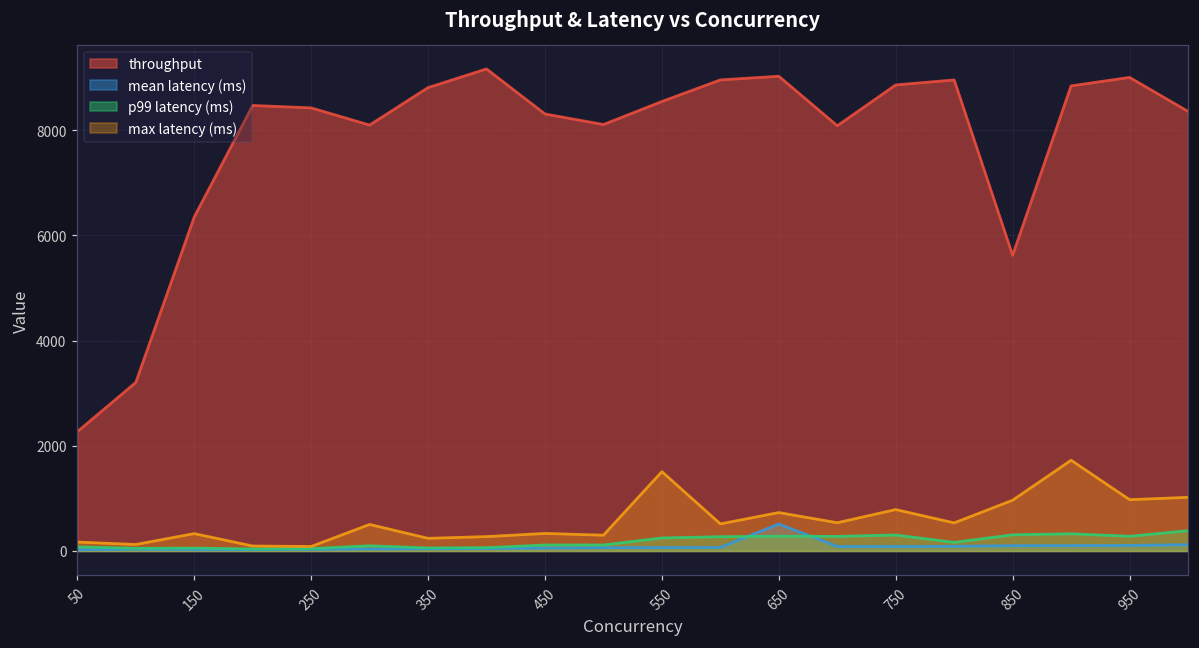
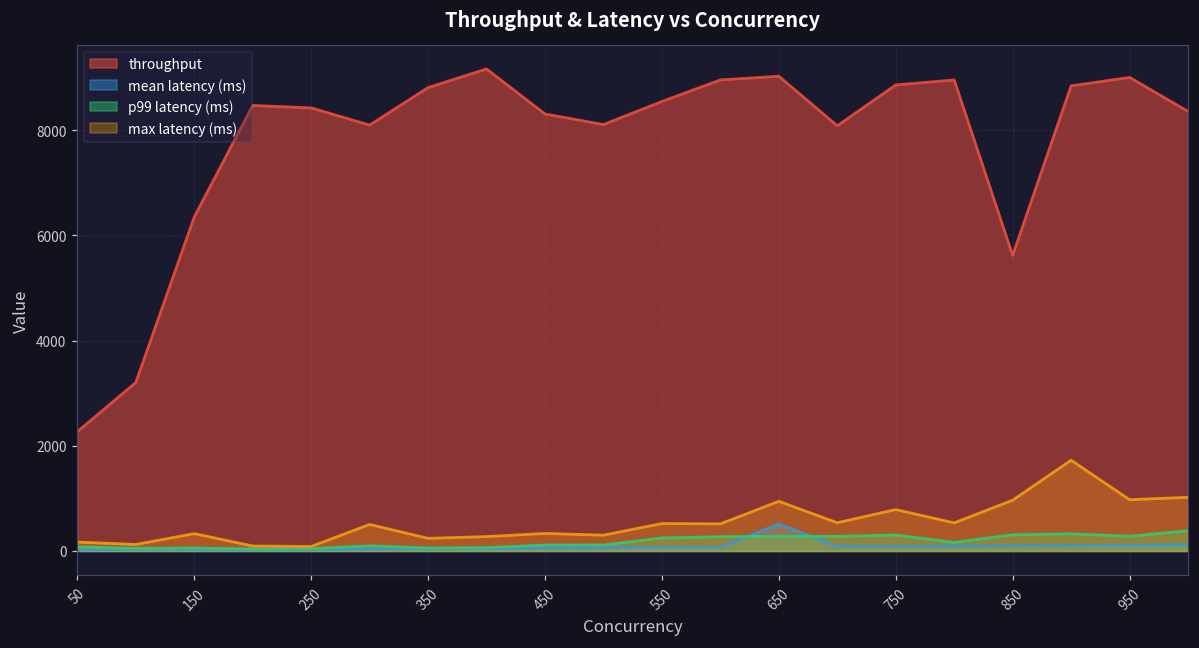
  {
    "throughput": {
      "50": 2300,
      "150": 6400,
      "250": 8400,
      "350": 8800,
      "450": 8300,
      "550": 8500,
      "650": 9000,
      "750": 8900,
      "850": 5600,
      "950": 9000
    },
    "mean latency (ms)": {
      "50": 0,
      "450": 100,
      "550": 100,
      "650": 500,
      "750": 100,
      "850": 100,
      "950": 100
    },
    "p99 latency (ms)": {
      "50": 100,
      "450": 100,
      "550": 200,
      "650": 300,
      "750": 300,
      "850": 300,
      "950": 300
    },
    "max latency (ms)": {
      "50": 200,
      "150": 300,
      "350": 200,
      "450": 300,
-     "550": 1500,
-     "650": 700,
+     "550": 500,
+     "650": 900,
      "750": 800,
      "850": 1000,
      "950": 1000
    }
  }
